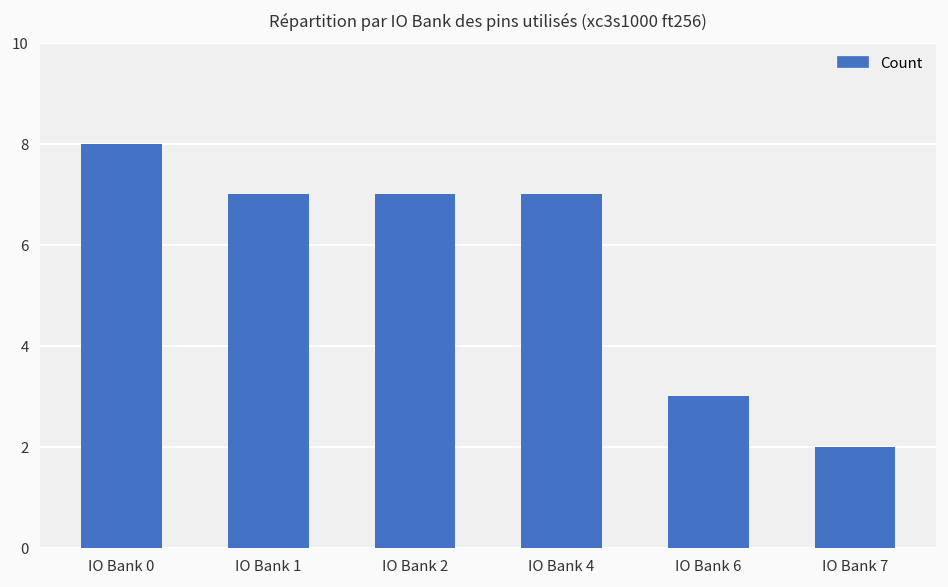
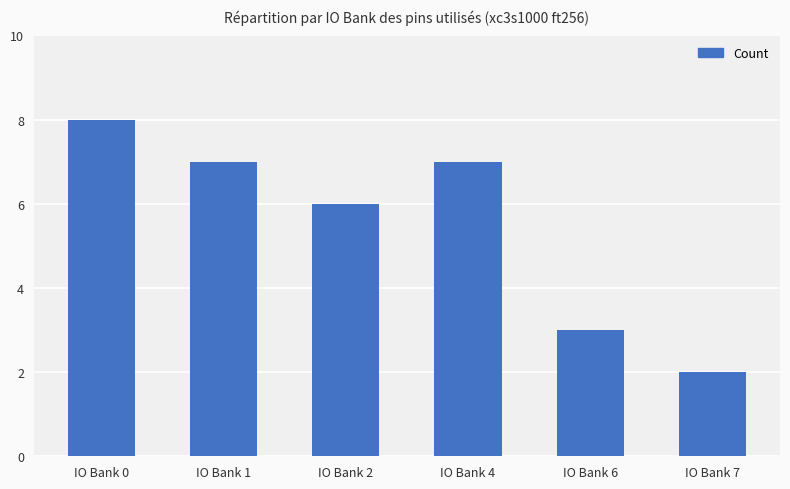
  {
    "IO Bank 0": 8,
    "IO Bank 1": 7,
-   "IO Bank 2": 7,
+   "IO Bank 2": 6,
    "IO Bank 4": 7,
    "IO Bank 6": 3,
    "IO Bank 7": 2
  }
